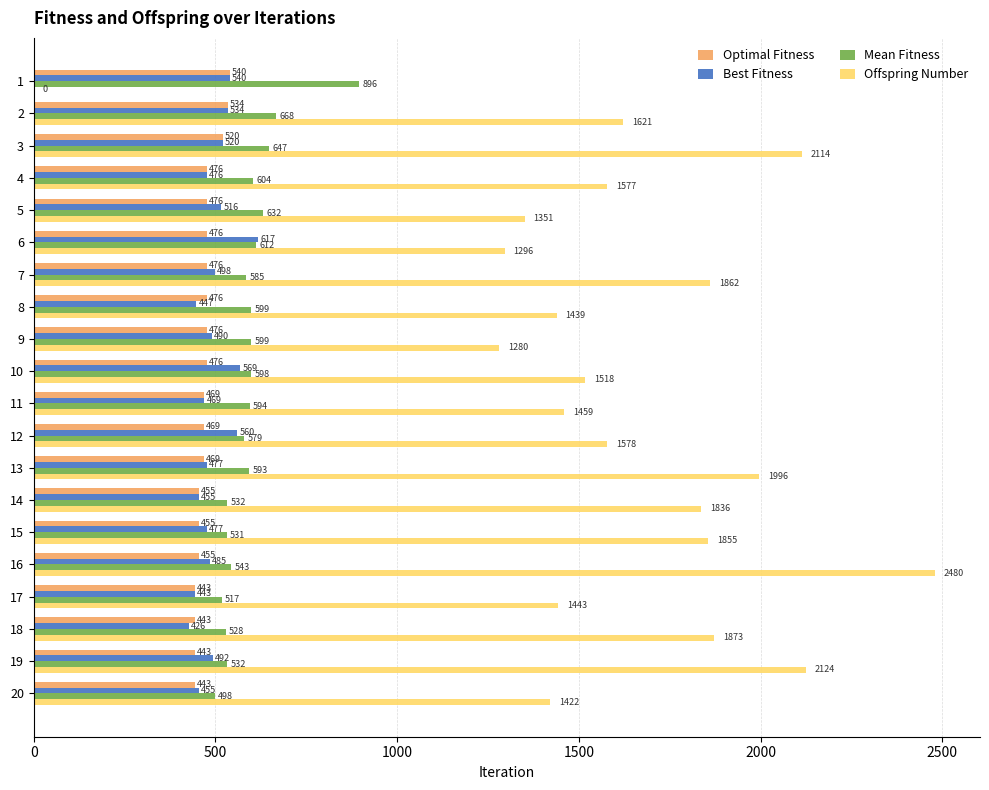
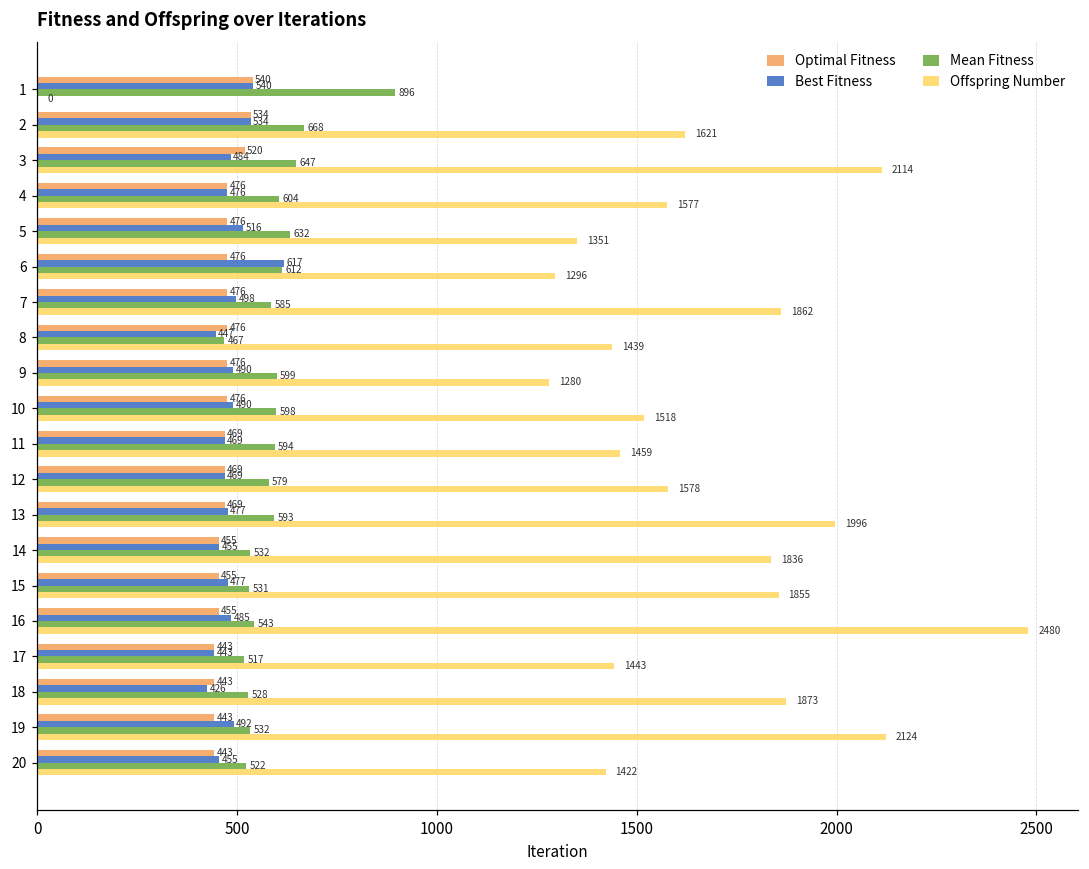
  {
    "Best Fitness": {
-     "3": 520,
+     "3": 484,
      "5": 516,
      "8": 447,
-     "10": 569,
-     "12": 560,
+     "10": 490,
+     "12": 469,
      "16": 485,
      "19": 492
    },
    "Mean Fitness": {
      "1": 896,
      "2": 668,
      "3": 647,
      "4": 604,
      "5": 632,
      "7": 585,
-     "8": 599,
+     "8": 467,
      "9": 599,
      "10": 598,
      "11": 594,
      "13": 593,
      "14": 532,
      "15": 531,
      "16": 543,
      "17": 517,
      "18": 528,
      "19": 532,
-     "20": 498
+     "20": 522
    }
  }
